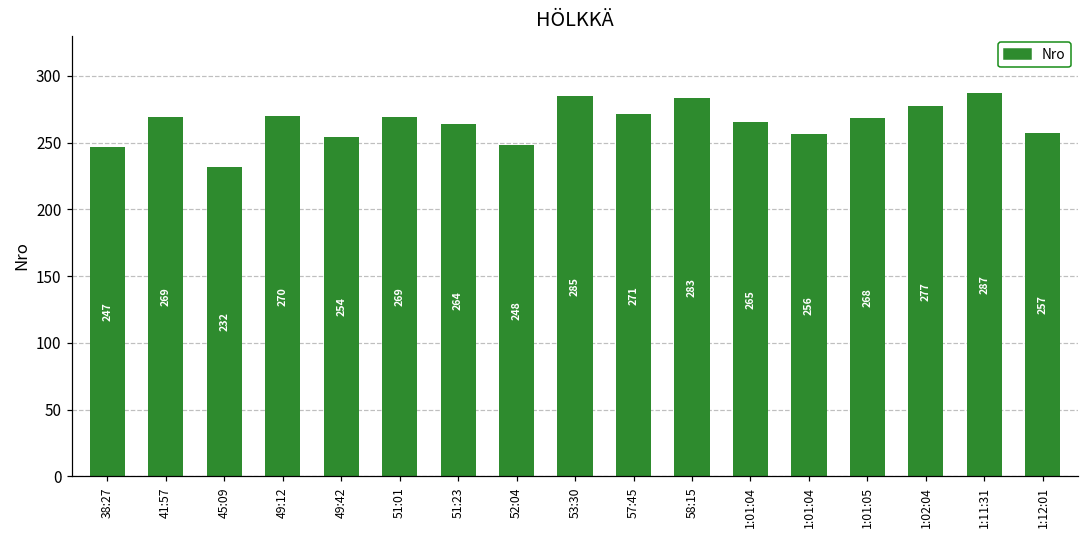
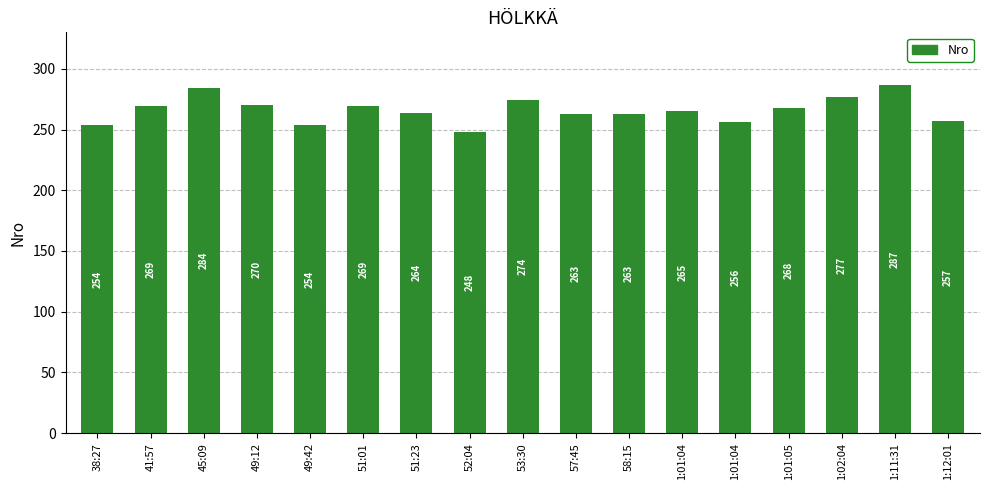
  {
-   "38:27": 247,
+   "38:27": 254,
    "41:57": 269,
-   "45:09": 232,
+   "45:09": 284,
    "49:12": 270,
    "49:42": 254,
    "51:01": 269,
    "51:23": 264,
    "52:04": 248,
-   "53:30": 285,
-   "57:45": 271,
-   "58:15": 283,
+   "53:30": 274,
+   "57:45": 263,
+   "58:15": 263,
    "1:01:05": 268,
    "1:02:04": 277,
    "1:11:31": 287,
    "1:12:01": 257
  }
